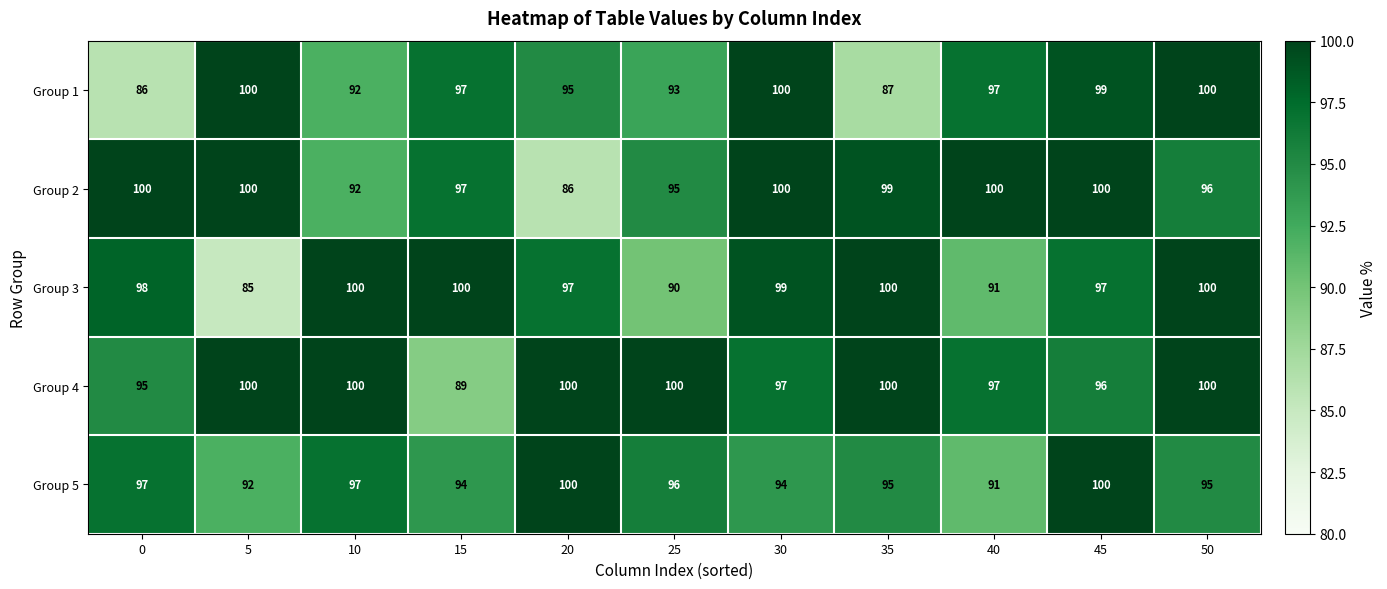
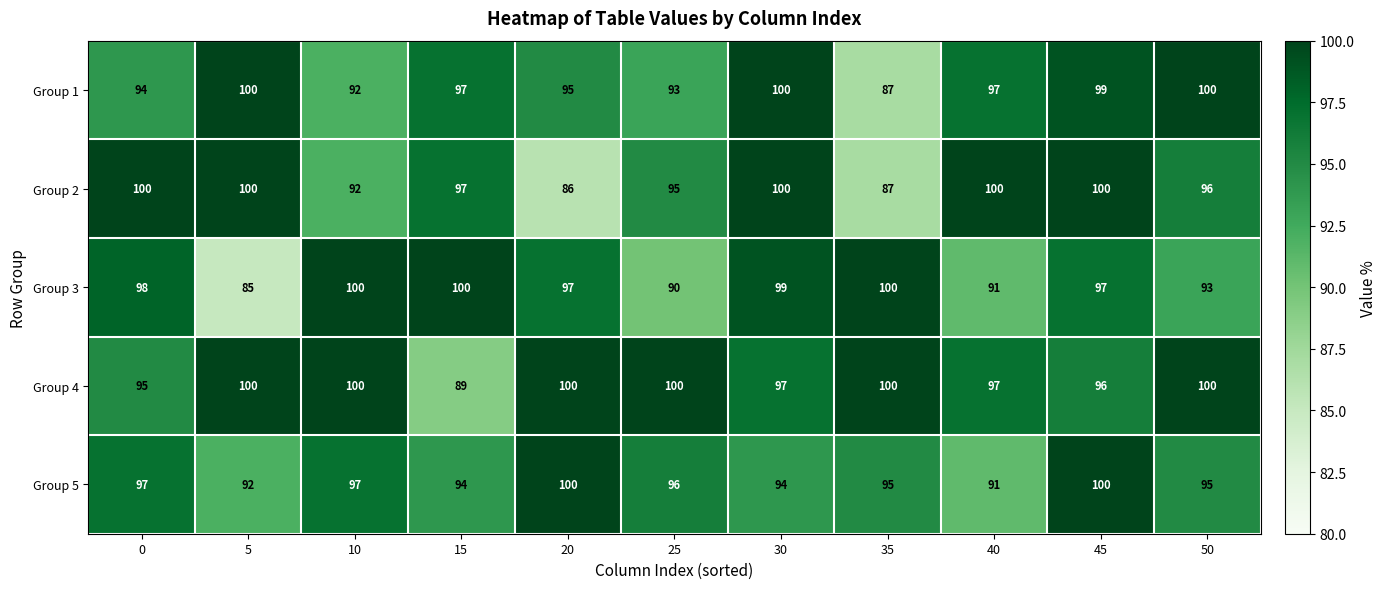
  {
    "Group 1": {
-     "0": 86,
+     "0": 94,
      "5": 100,
      "10": 92,
      "15": 97,
      "20": 95,
      "25": 93,
      "30": 100,
      "35": 87,
      "40": 97,
      "45": 99,
      "50": 100
    },
    "Group 2": {
      "0": 100,
      "5": 100,
      "10": 92,
      "15": 97,
      "20": 86,
      "25": 95,
      "30": 100,
-     "35": 99,
+     "35": 87,
      "40": 100,
      "45": 100,
      "50": 96
    },
    "Group 3": {
      "0": 98,
      "5": 85,
      "10": 100,
      "15": 100,
      "20": 97,
      "25": 90,
      "30": 99,
      "35": 100,
      "40": 91,
      "45": 97,
-     "50": 100
+     "50": 93
    },
    "Group 4": {
      "0": 95,
      "5": 100,
      "10": 100,
      "15": 89,
      "20": 100,
      "25": 100,
      "30": 97,
      "35": 100,
      "40": 97,
      "45": 96,
      "50": 100
    },
    "Group 5": {
      "0": 97,
      "5": 92,
      "10": 97,
      "15": 94,
      "20": 100,
      "25": 96,
      "30": 94,
      "35": 95,
      "40": 91,
      "45": 100,
      "50": 95
    }
  }
